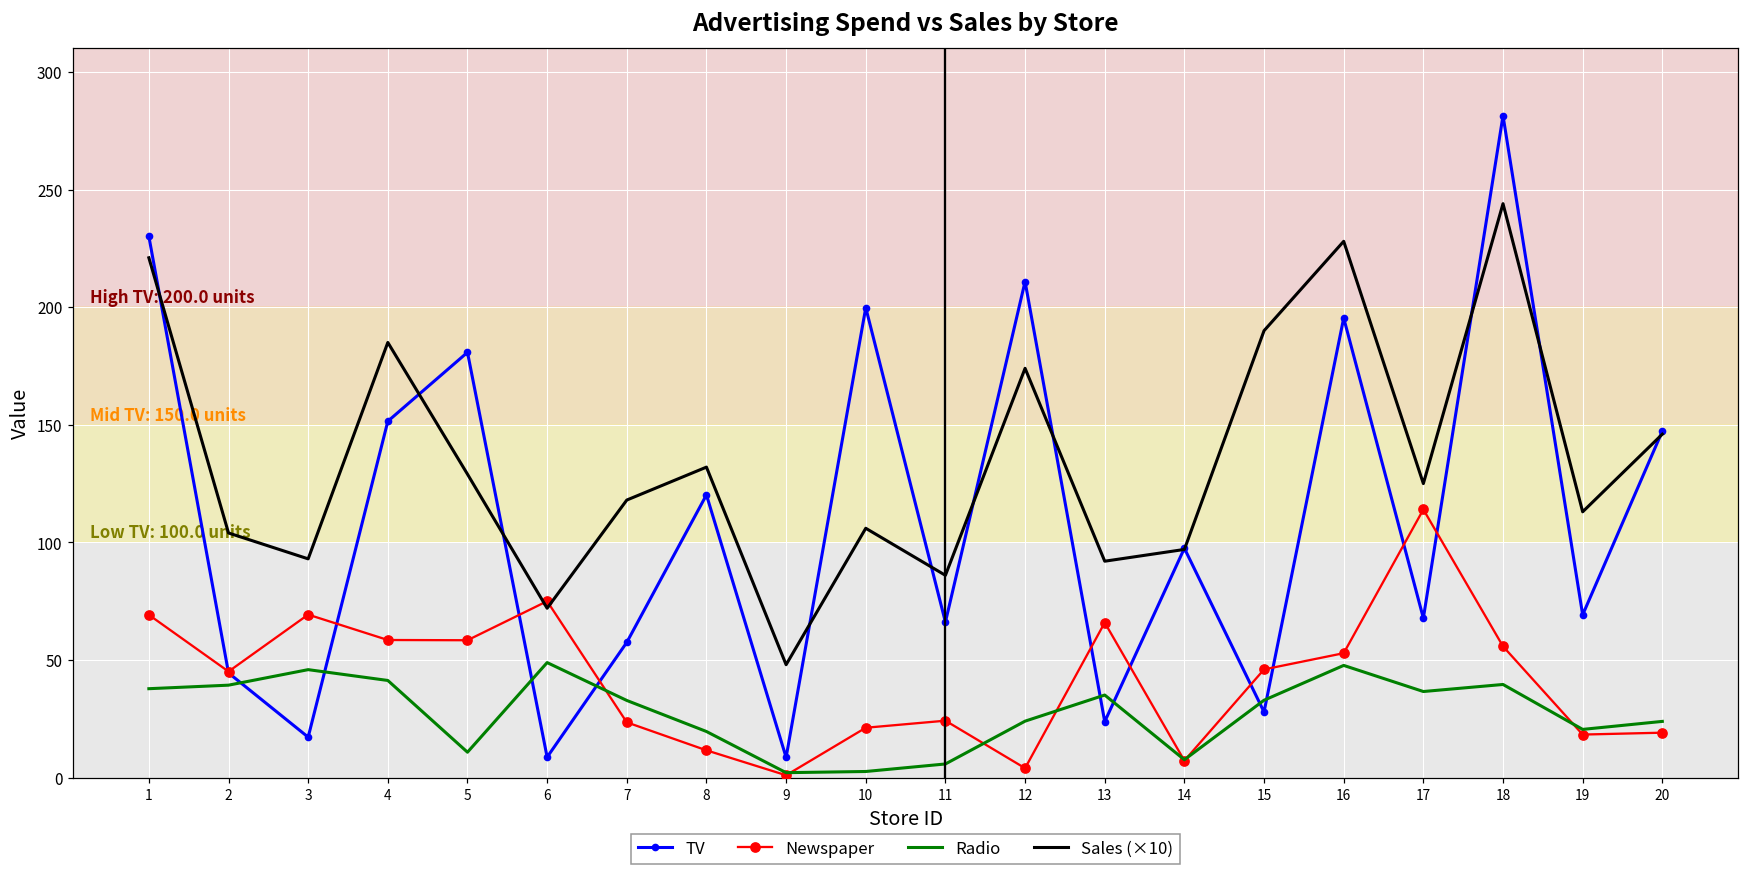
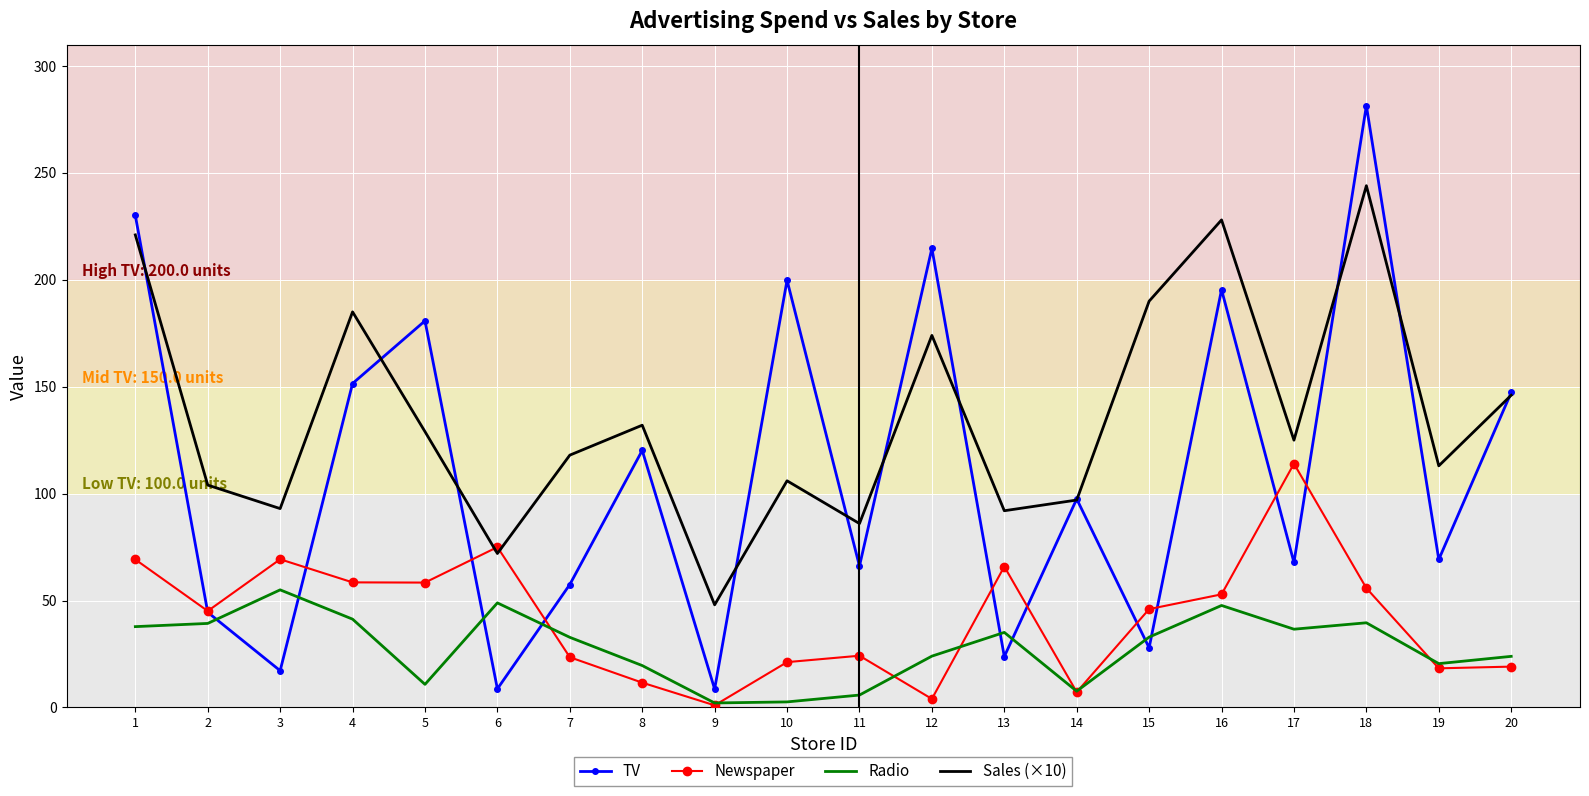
  {
    "TV": {
      "1": 230,
      "3": 17,
      "4": 152,
      "5": 181,
      "6": 9,
      "7": 58,
      "8": 120,
      "9": 9,
      "10": 200,
      "11": 66,
-     "12": 211,
+     "12": 215,
      "13": 24,
      "15": 28,
      "16": 195,
      "17": 68,
      "18": 281,
      "19": 69,
      "20": 147
    },
    "Newspaper": {
      "1": 69,
      "3": 69,
      "4": 59,
      "5": 58,
      "6": 75,
      "7": 24,
      "8": 12,
      "10": 21,
      "11": 24,
      "12": 4,
      "13": 66,
      "15": 46,
      "16": 53,
      "17": 114,
      "18": 56,
      "19": 18,
      "20": 19
    },
    "Radio": {
      "1": 38,
      "2": 39,
-     "3": 46,
+     "3": 55,
      "4": 41,
      "5": 11,
      "6": 49,
      "7": 33,
      "8": 20,
      "10": 3,
      "11": 6,
      "12": 24,
      "13": 35,
      "15": 33,
      "16": 48,
      "17": 37,
      "18": 40,
      "19": 21,
      "20": 24
    },
    "Sales (×10)": {
      "1": 221,
      "3": 93,
      "4": 185,
      "5": 129,
      "6": 72,
      "7": 118,
      "8": 132,
      "9": 48,
      "10": 106,
      "11": 86,
      "12": 174,
      "13": 92,
      "15": 190,
      "16": 228,
      "17": 125,
      "18": 244,
      "19": 113,
      "20": 146
    }
  }
